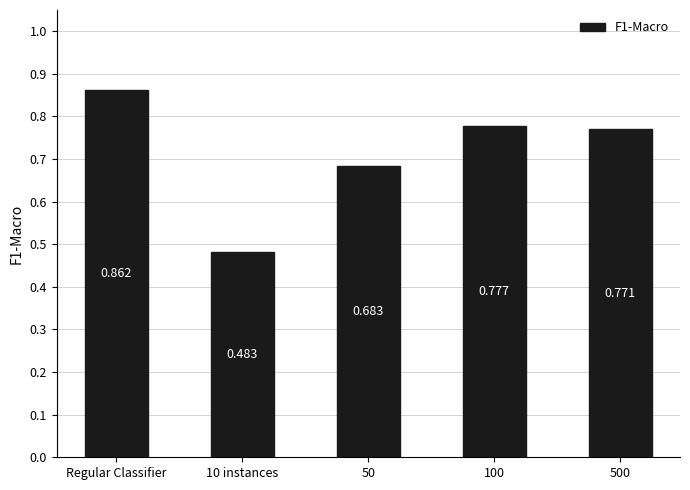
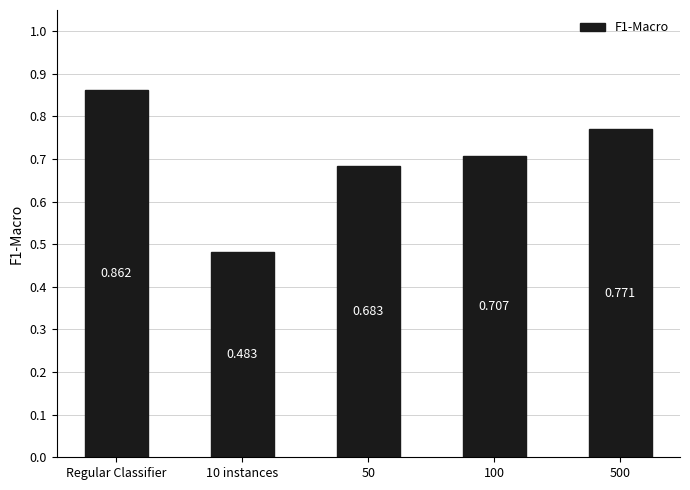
  {
    "Regular Classifier": 0.862,
    "10 instances": 0.483,
    "50": 0.683,
-   "100": 0.777,
+   "100": 0.707,
    "500": 0.771
  }
